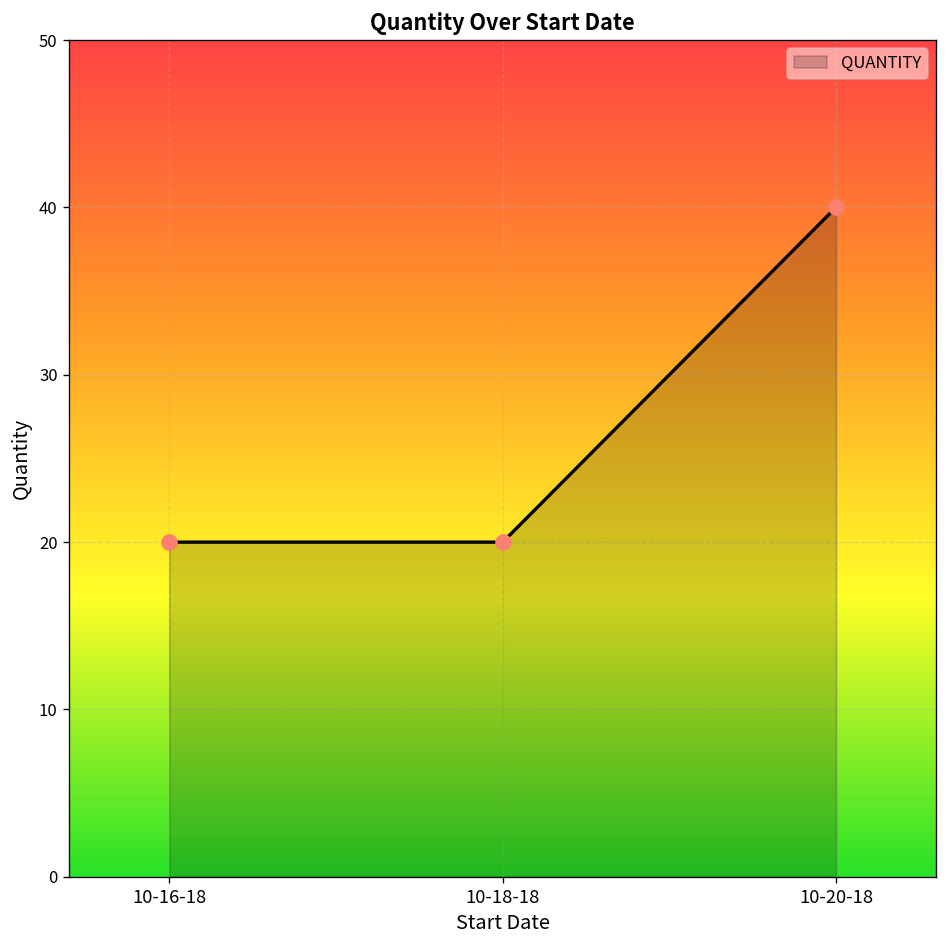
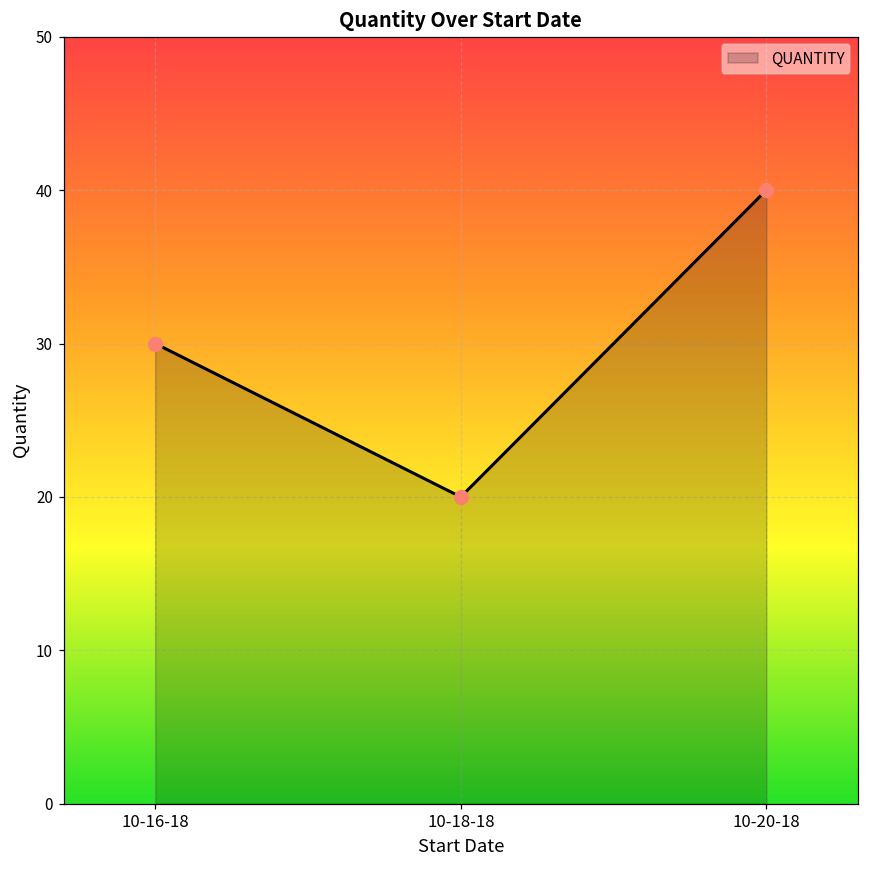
  {
-   "10-16-18": 20,
+   "10-16-18": 30,
    "10-18-18": 20,
    "10-20-18": 40
  }
